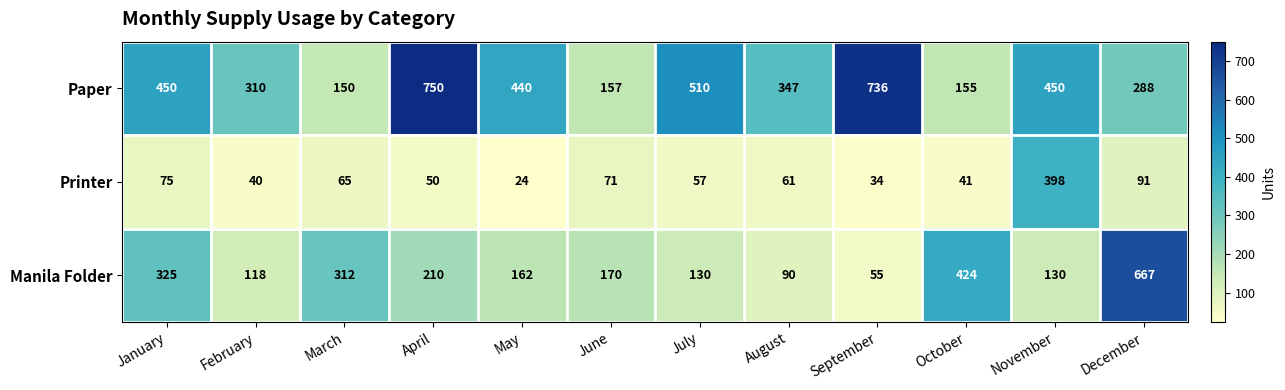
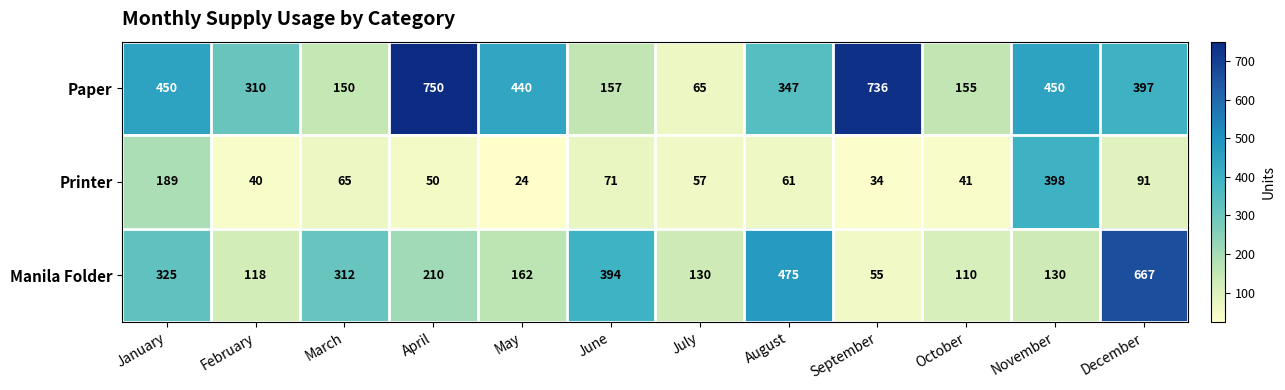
  {
    "Paper": {
      "January": 450,
      "February": 310,
      "March": 150,
      "April": 750,
      "May": 440,
      "June": 157,
-     "July": 510,
+     "July": 65,
      "August": 347,
      "September": 736,
      "October": 155,
      "November": 450,
-     "December": 288
+     "December": 397
    },
    "Printer": {
-     "January": 75,
+     "January": 189,
      "February": 40,
      "March": 65,
      "April": 50,
      "May": 24,
      "June": 71,
      "July": 57,
      "August": 61,
      "September": 34,
      "October": 41,
      "November": 398,
      "December": 91
    },
    "Manila Folder": {
      "January": 325,
      "February": 118,
      "March": 312,
      "April": 210,
      "May": 162,
-     "June": 170,
+     "June": 394,
      "July": 130,
-     "August": 90,
+     "August": 475,
      "September": 55,
-     "October": 424,
+     "October": 110,
      "November": 130,
      "December": 667
    }
  }
